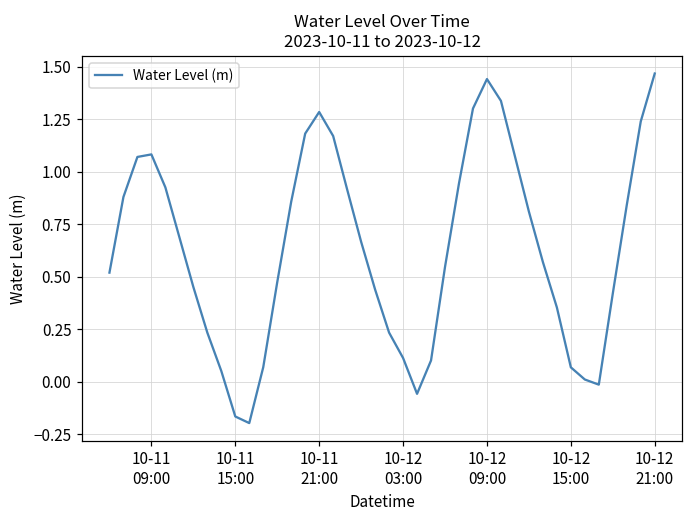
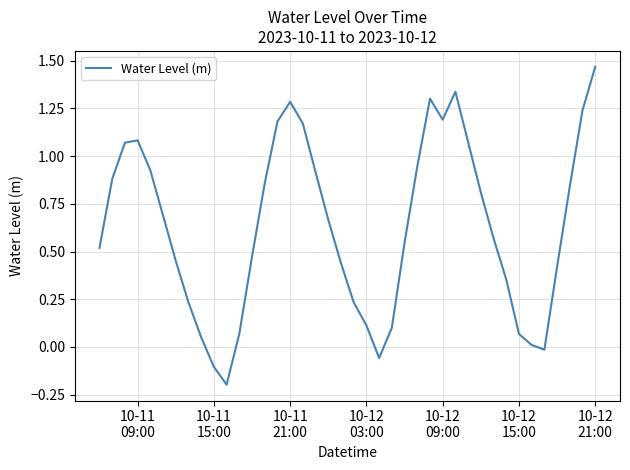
  {
    "10-11 09:00": 1.08,
-   "10-11 15:00": -0.17,
+   "10-11 15:00": -0.10,
    "10-11 21:00": 1.28,
    "10-12 03:00": 0.11,
-   "10-12 09:00": 1.44,
+   "10-12 09:00": 1.19,
    "10-12 15:00": 0.07,
    "10-12 21:00": 1.47
  }
